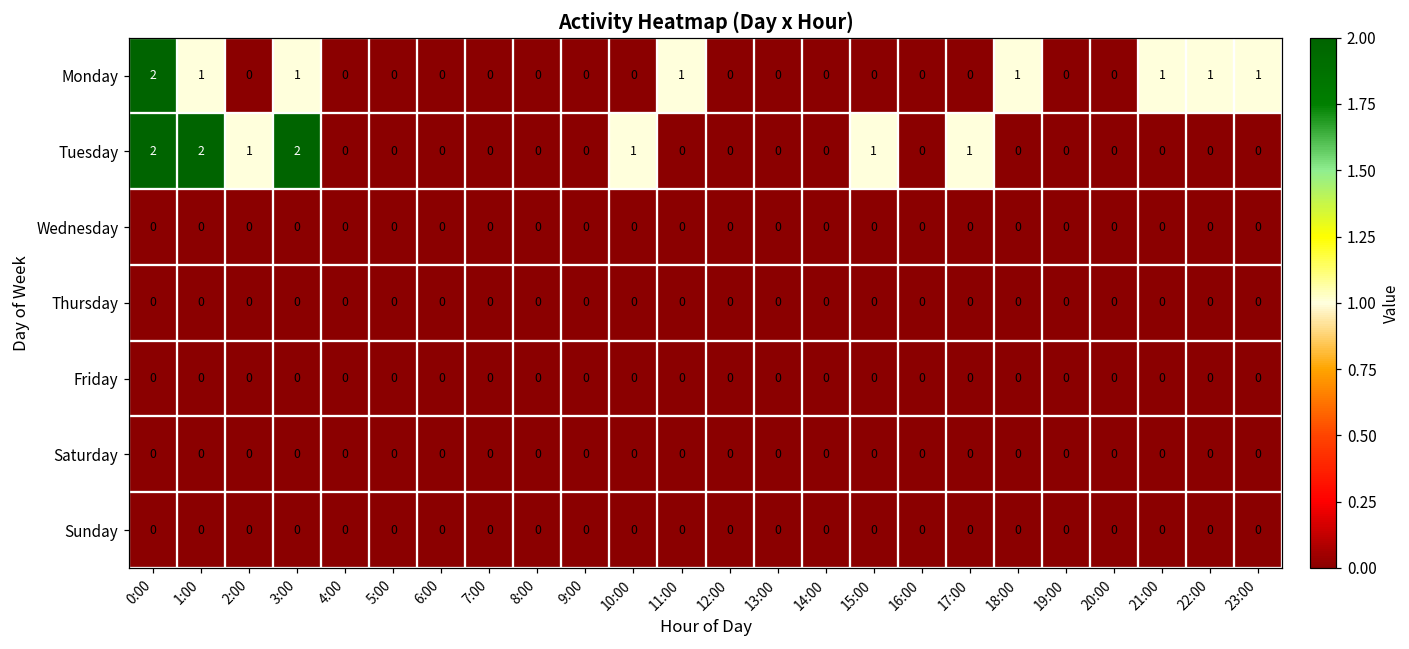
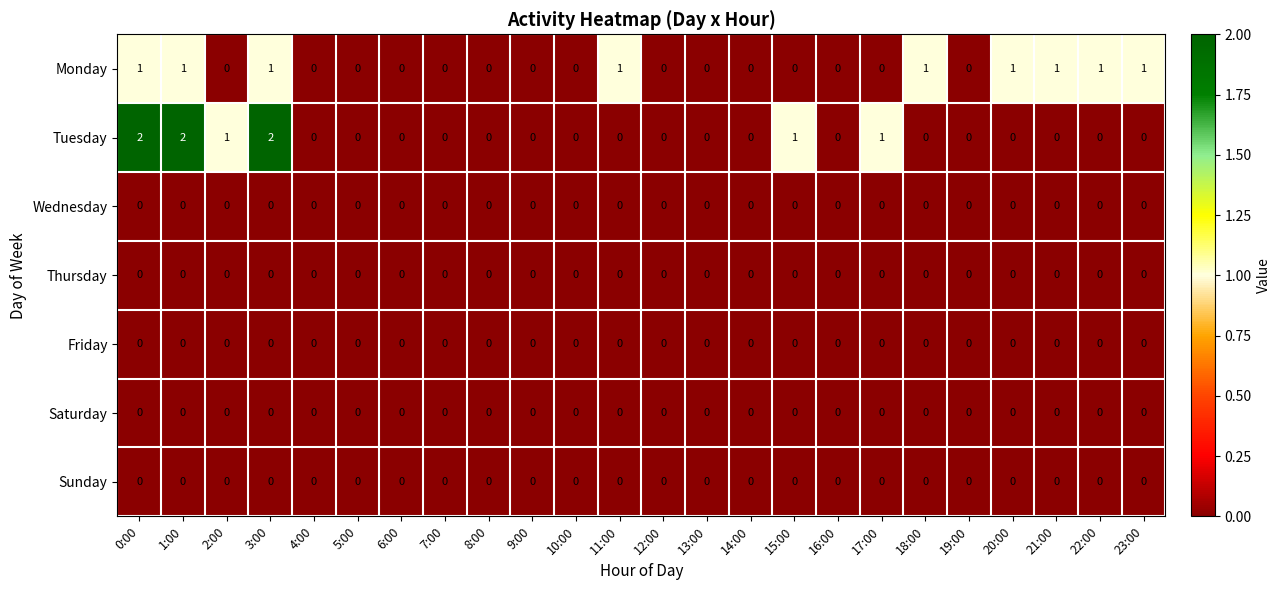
  {
    "Monday": {
-     "0:00": 2,
+     "0:00": 1,
      "1:00": 1,
      "2:00": 0,
      "3:00": 1,
      "4:00": 0,
      "5:00": 0,
      "6:00": 0,
      "7:00": 0,
      "8:00": 0,
      "9:00": 0,
      "10:00": 0,
      "11:00": 1,
      "12:00": 0,
      "13:00": 0,
      "14:00": 0,
      "15:00": 0,
      "16:00": 0,
      "17:00": 0,
      "18:00": 1,
      "19:00": 0,
-     "20:00": 0,
+     "20:00": 1,
      "21:00": 1,
      "22:00": 1,
      "23:00": 1
    },
    "Tuesday": {
      "0:00": 2,
      "1:00": 2,
      "2:00": 1,
      "3:00": 2,
      "4:00": 0,
      "5:00": 0,
      "6:00": 0,
      "7:00": 0,
      "8:00": 0,
      "9:00": 0,
-     "10:00": 1,
+     "10:00": 0,
      "11:00": 0,
      "12:00": 0,
      "13:00": 0,
      "14:00": 0,
      "15:00": 1,
      "16:00": 0,
      "17:00": 1,
      "18:00": 0,
      "19:00": 0,
      "20:00": 0,
      "21:00": 0,
      "22:00": 0,
      "23:00": 0
    },
    "Wednesday": {
      "0:00": 0,
      "1:00": 0,
      "2:00": 0,
      "3:00": 0,
      "4:00": 0,
      "5:00": 0,
      "6:00": 0,
      "7:00": 0,
      "8:00": 0,
      "9:00": 0,
      "10:00": 0,
      "11:00": 0,
      "12:00": 0,
      "13:00": 0,
      "14:00": 0,
      "15:00": 0,
      "16:00": 0,
      "17:00": 0,
      "18:00": 0,
      "19:00": 0,
      "20:00": 0,
      "21:00": 0,
      "22:00": 0,
      "23:00": 0
    },
    "Thursday": {
      "0:00": 0,
      "1:00": 0,
      "2:00": 0,
      "3:00": 0,
      "4:00": 0,
      "5:00": 0,
      "6:00": 0,
      "7:00": 0,
      "8:00": 0,
      "9:00": 0,
      "10:00": 0,
      "11:00": 0,
      "12:00": 0,
      "13:00": 0,
      "14:00": 0,
      "15:00": 0,
      "16:00": 0,
      "17:00": 0,
      "18:00": 0,
      "19:00": 0,
      "20:00": 0,
      "21:00": 0,
      "22:00": 0,
      "23:00": 0
    },
    "Friday": {
      "0:00": 0,
      "1:00": 0,
      "2:00": 0,
      "3:00": 0,
      "4:00": 0,
      "5:00": 0,
      "6:00": 0,
      "7:00": 0,
      "8:00": 0,
      "9:00": 0,
      "10:00": 0,
      "11:00": 0,
      "12:00": 0,
      "13:00": 0,
      "14:00": 0,
      "15:00": 0,
      "16:00": 0,
      "17:00": 0,
      "18:00": 0,
      "19:00": 0,
      "20:00": 0,
      "21:00": 0,
      "22:00": 0,
      "23:00": 0
    },
    "Saturday": {
      "0:00": 0,
      "1:00": 0,
      "2:00": 0,
      "3:00": 0,
      "4:00": 0,
      "5:00": 0,
      "6:00": 0,
      "7:00": 0,
      "8:00": 0,
      "9:00": 0,
      "10:00": 0,
      "11:00": 0,
      "12:00": 0,
      "13:00": 0,
      "14:00": 0,
      "15:00": 0,
      "16:00": 0,
      "17:00": 0,
      "18:00": 0,
      "19:00": 0,
      "20:00": 0,
      "21:00": 0,
      "22:00": 0,
      "23:00": 0
    },
    "Sunday": {
      "0:00": 0,
      "1:00": 0,
      "2:00": 0,
      "3:00": 0,
      "4:00": 0,
      "5:00": 0,
      "6:00": 0,
      "7:00": 0,
      "8:00": 0,
      "9:00": 0,
      "10:00": 0,
      "11:00": 0,
      "12:00": 0,
      "13:00": 0,
      "14:00": 0,
      "15:00": 0,
      "16:00": 0,
      "17:00": 0,
      "18:00": 0,
      "19:00": 0,
      "20:00": 0,
      "21:00": 0,
      "22:00": 0,
      "23:00": 0
    }
  }
